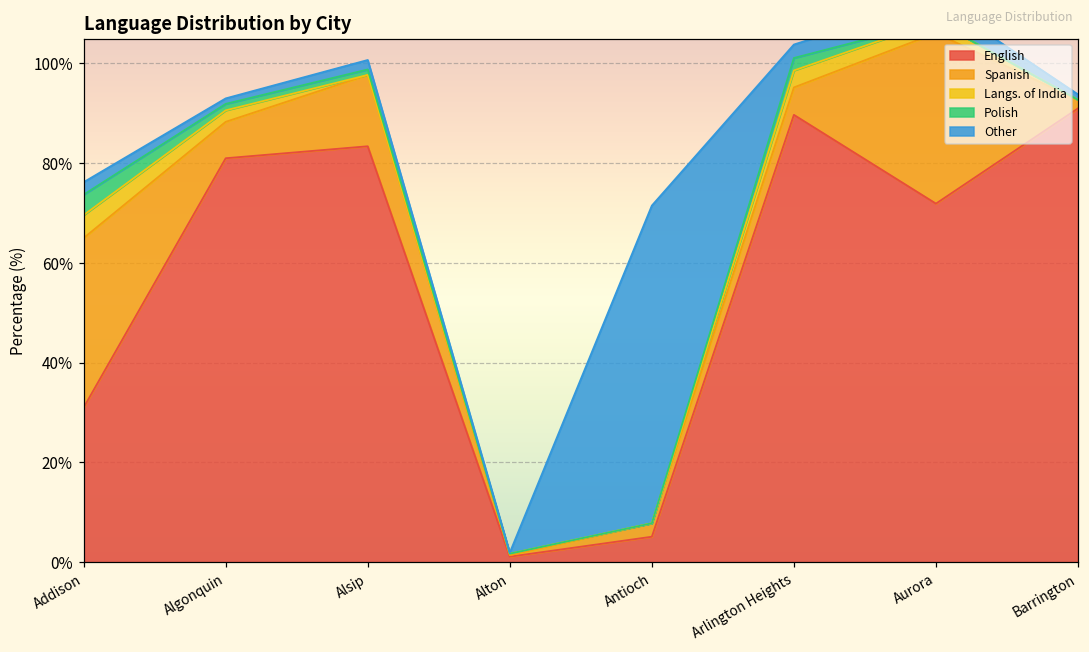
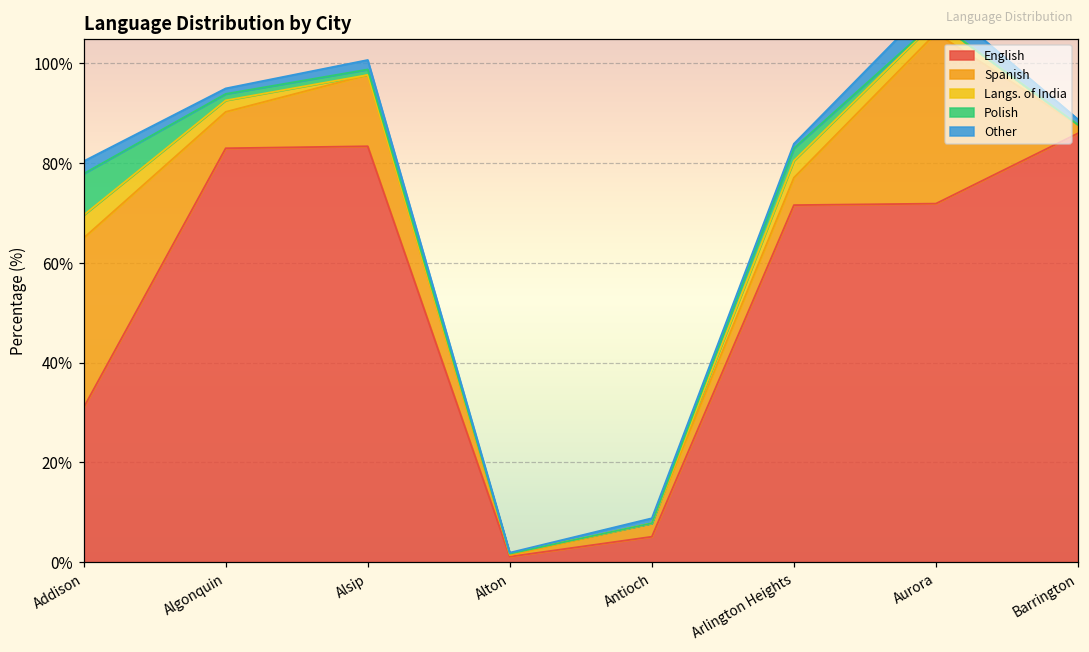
  {
    "English": {
      "Addison": "31%",
-     "Algonquin": "81%",
+     "Algonquin": "83%",
      "Alsip": "83%",
      "Antioch": "5%",
-     "Arlington Heights": "90%",
+     "Arlington Heights": "72%",
      "Aurora": "72%",
-     "Barrington": "91%"
+     "Barrington": "86%"
    },
    "Polish": {
-     "Addison": "4%",
+     "Addison": "8%",
      "Algonquin": "1%",
      "Alsip": "1%",
      "Arlington Heights": "3%"
    },
    "Other": {
      "Addison": "3%",
      "Algonquin": "1%",
      "Alsip": "2%",
-     "Antioch": "64%",
-     "Arlington Heights": "3%",
+     "Antioch": "1%",
+     "Arlington Heights": "1%",
      "Barrington": "1%"
    }
  }
